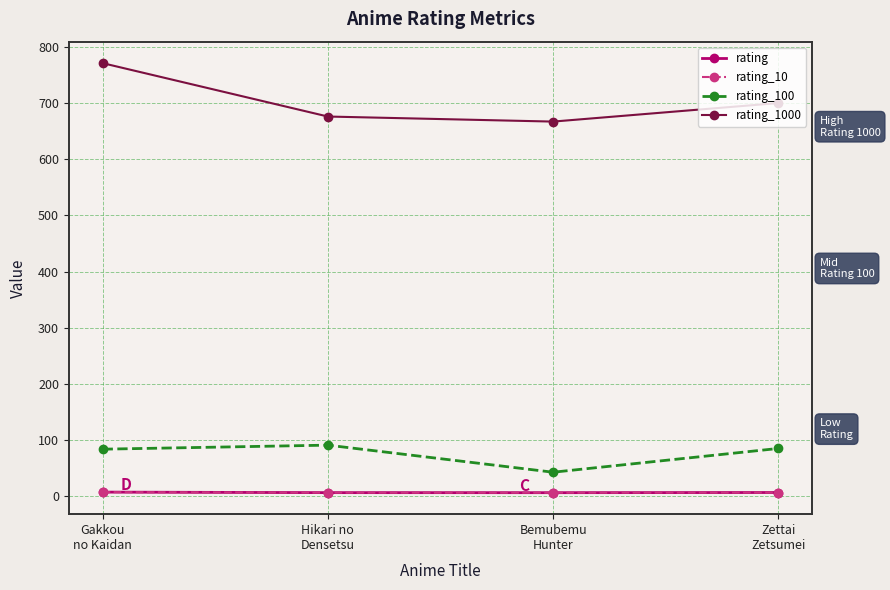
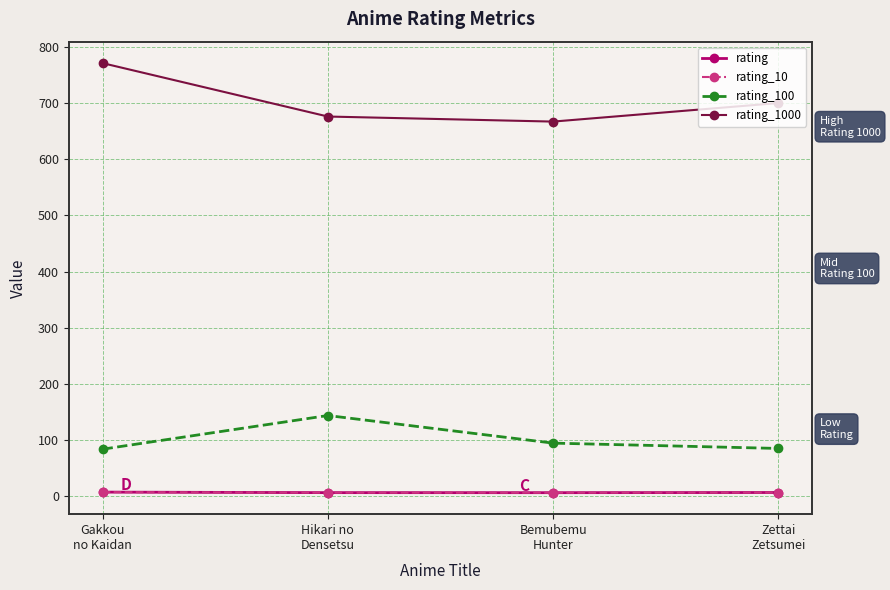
  {
    "rating_10": {
      "Gakkou no Kaidan": 10,
      "Hikari no Densetsu": 10,
      "Bemubemu Hunter": 10,
      "Zettai Zetsumei": 10
    },
    "rating_100": {
      "Gakkou no Kaidan": 80,
-     "Hikari no Densetsu": 90,
-     "Bemubemu Hunter": 40,
+     "Hikari no Densetsu": 140,
+     "Bemubemu Hunter": 90,
      "Zettai Zetsumei": 90
    },
    "rating_1000": {
      "Gakkou no Kaidan": 770,
      "Hikari no Densetsu": 680,
      "Bemubemu Hunter": 670
    }
  }
